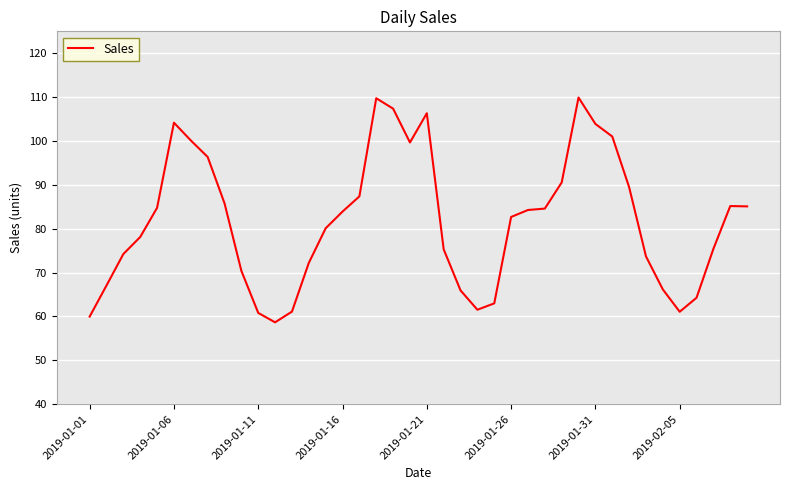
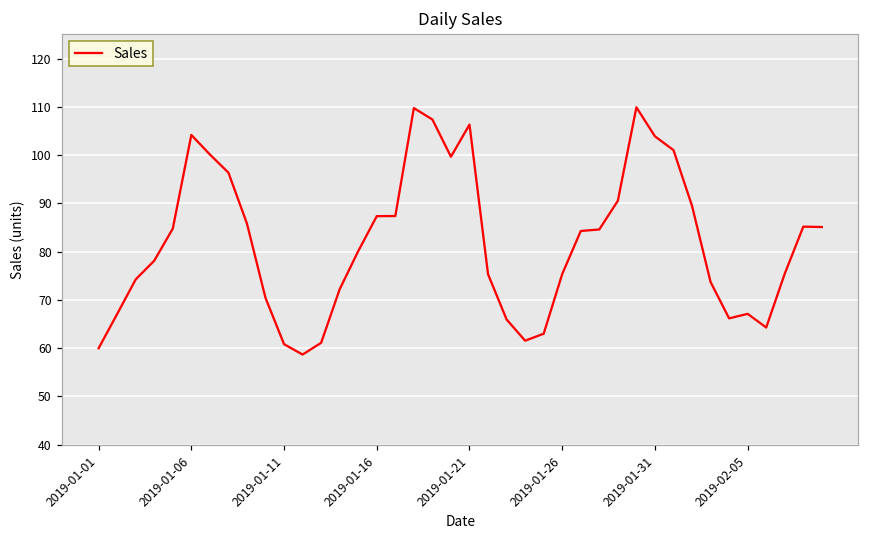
  {
    "2019-01-01": 60,
    "2019-01-06": 104,
    "2019-01-11": 61,
-   "2019-01-16": 84,
+   "2019-01-16": 87,
    "2019-01-21": 106,
-   "2019-01-26": 83,
+   "2019-01-26": 75,
    "2019-01-31": 104,
-   "2019-02-05": 61
+   "2019-02-05": 67
  }
